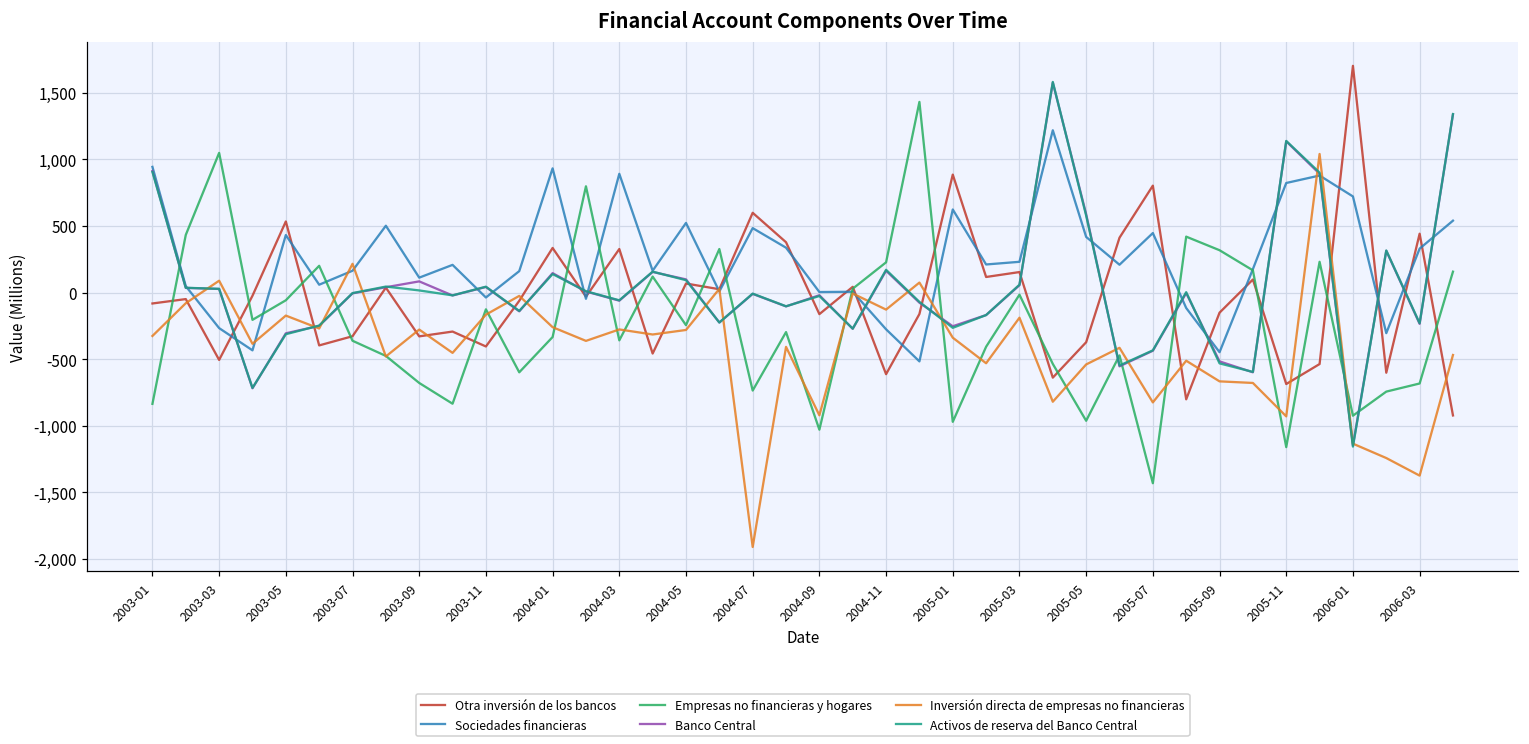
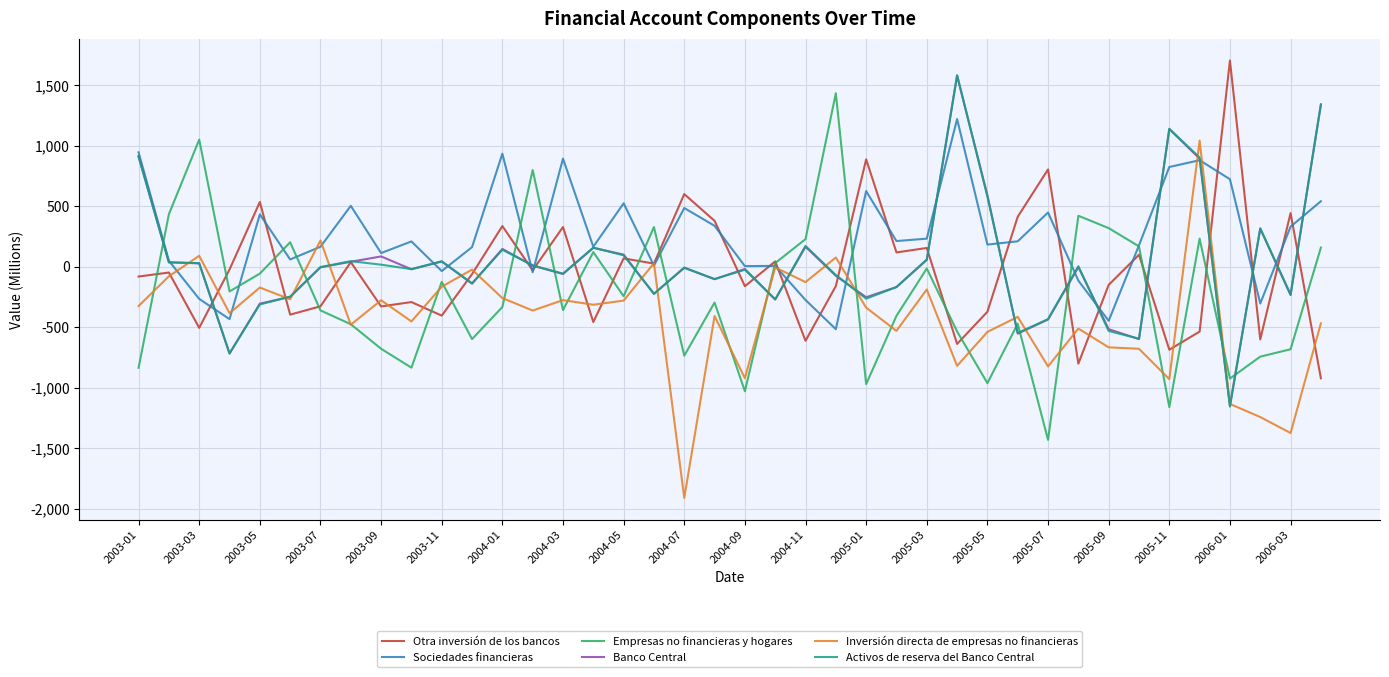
  {
    "Otra inversión de los bancos": {
      "2003-01": "-80",
      "2003-03": "-510",
      "2003-05": "530",
      "2003-07": "-330",
      "2003-09": "-330",
      "2003-11": "-410",
      "2004-01": "340",
      "2004-03": "330",
      "2004-05": "70",
      "2004-07": "600",
      "2004-09": "-160",
      "2004-11": "-610",
      "2005-01": "890",
      "2005-03": "150",
      "2005-05": "-370",
      "2005-07": "800",
      "2005-09": "-150",
      "2005-11": "-690",
      "2006-01": "1,700",
      "2006-03": "440"
    },
    "Sociedades financieras": {
      "2003-01": "940",
      "2003-03": "-270",
      "2003-05": "430",
      "2003-07": "160",
      "2003-09": "110",
      "2003-11": "-40",
      "2004-01": "930",
      "2004-03": "890",
      "2004-05": "520",
      "2004-07": "480",
      "2004-09": "0",
      "2004-11": "-280",
      "2005-01": "620",
      "2005-03": "230",
-     "2005-05": "420",
+     "2005-05": "180",
      "2005-07": "450",
      "2005-09": "-450",
      "2005-11": "820",
      "2006-01": "720",
      "2006-03": "330"
    },
    "Banco Central": {
      "2003-09": "80"
    },
    "Inversión directa de empresas no financieras": {
      "2003-01": "-330",
      "2003-03": "90",
      "2003-05": "-170",
      "2003-07": "220",
      "2003-09": "-280",
      "2003-11": "-170",
      "2004-01": "-260",
      "2004-03": "-280",
      "2004-05": "-280",
      "2004-07": "-1,910",
      "2004-09": "-920",
      "2004-11": "-130",
      "2005-01": "-340",
      "2005-03": "-190",
      "2005-05": "-540",
      "2005-07": "-830",
      "2005-09": "-670",
      "2005-11": "-930",
      "2006-03": "-1,380"
    }
  }
